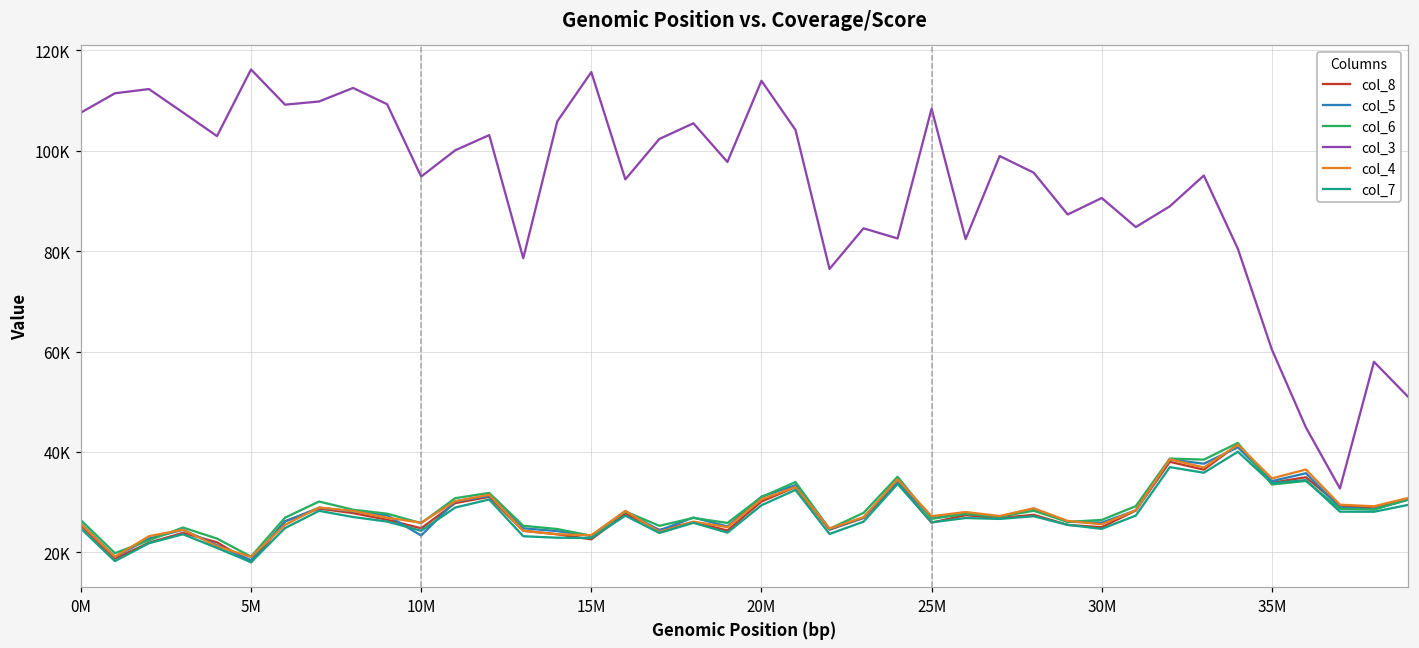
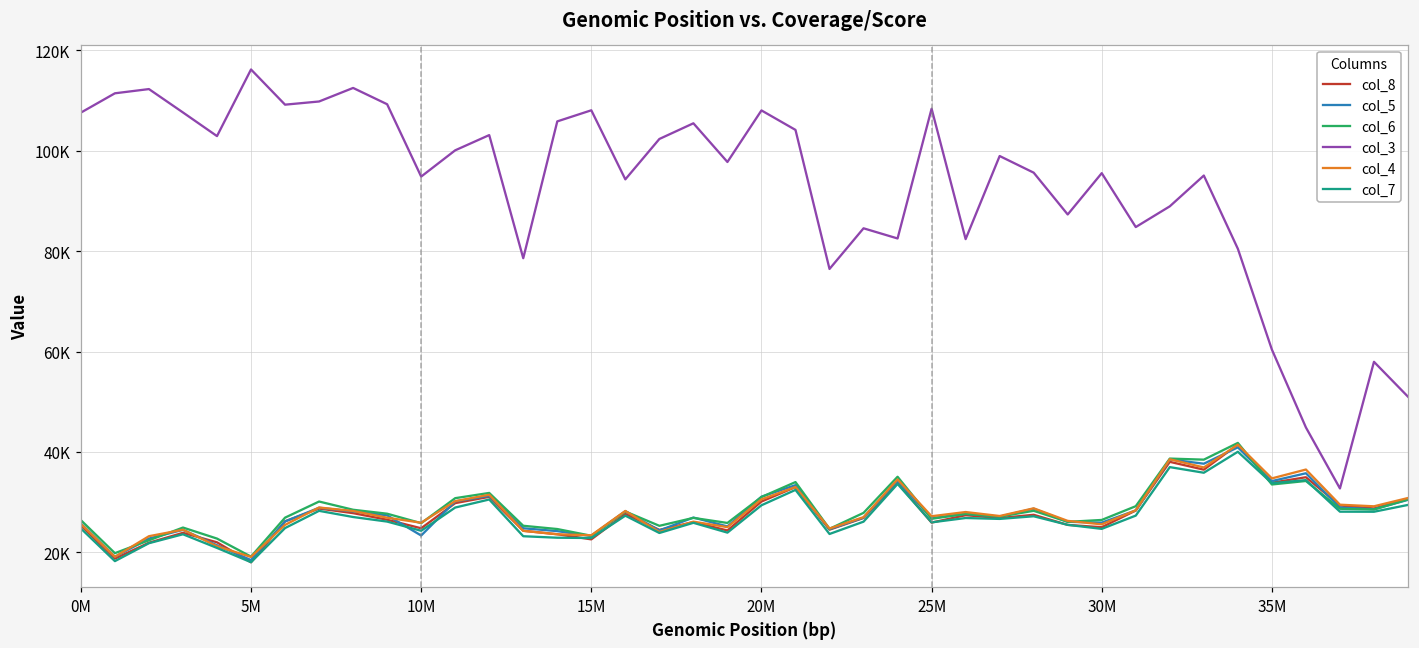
  {
    "col_5": {
      "10M": 23000
    },
    "col_3": {
      "0M": 108000,
      "5M": 116000,
      "10M": 95000,
-     "15M": 116000,
-     "20M": 114000,
+     "15M": 108000,
+     "20M": 108000,
      "25M": 108000,
-     "30M": 91000,
+     "30M": 96000,
      "35M": 60000
    }
  }
